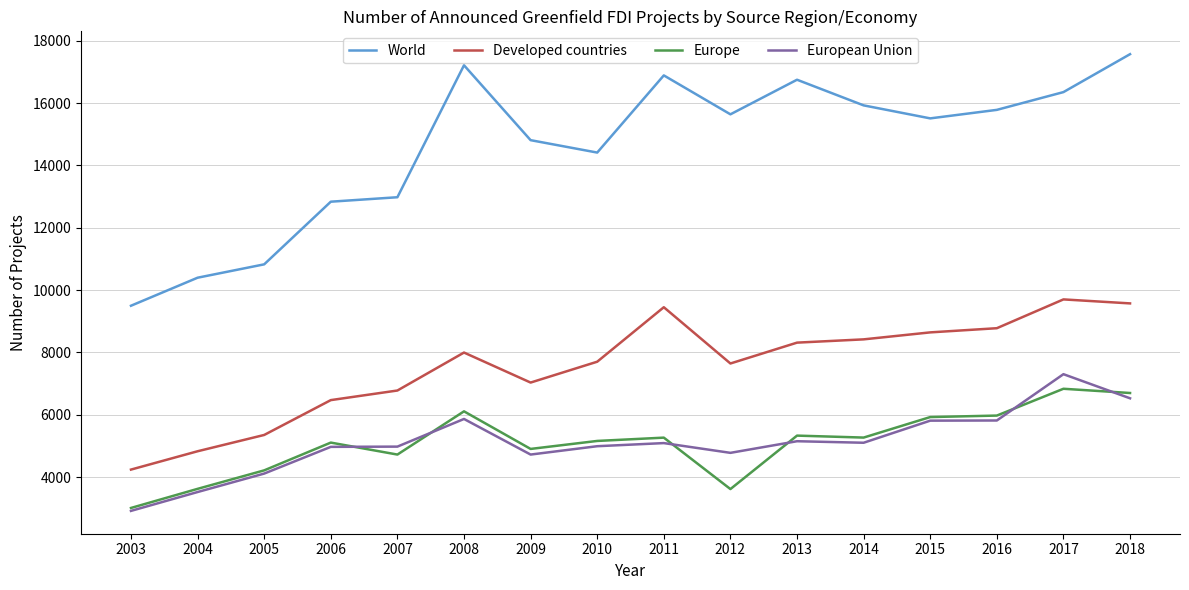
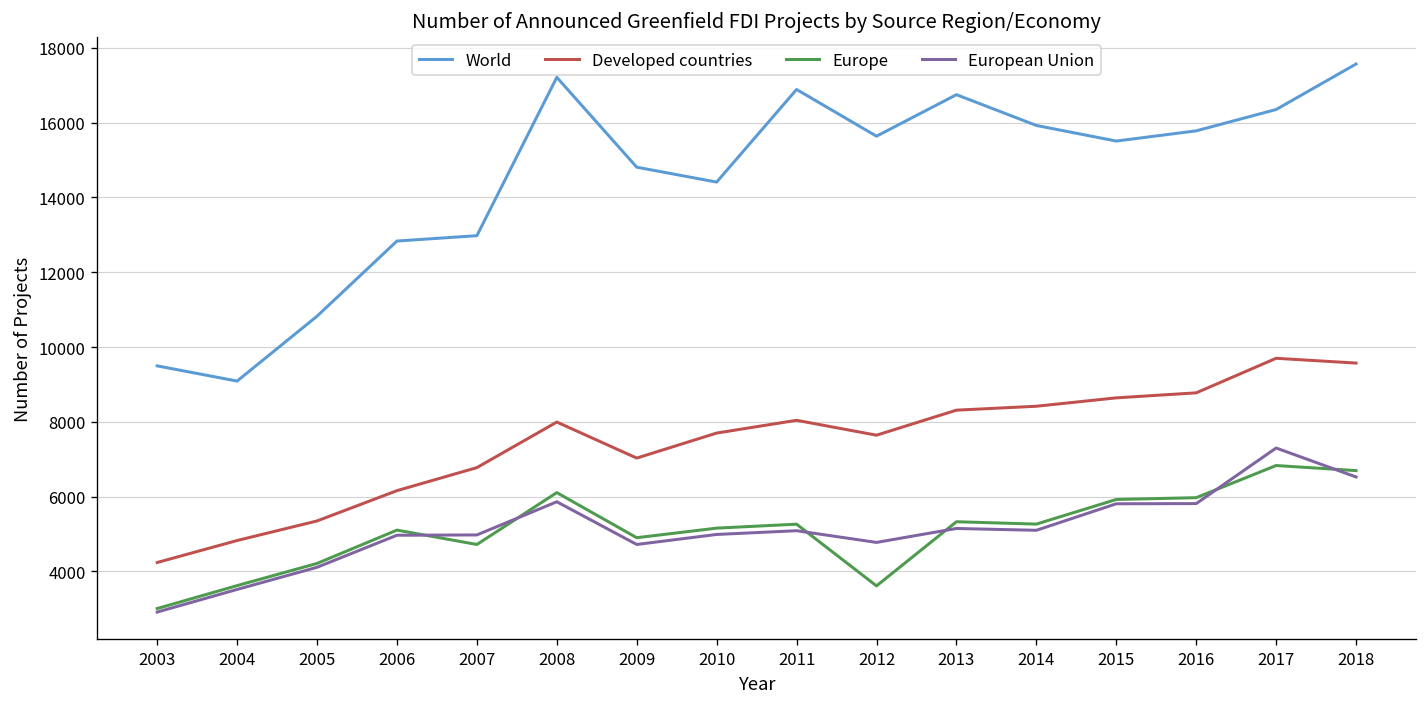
  {
    "World": {
      "2003": 9500,
-     "2004": 10400,
+     "2004": 9100,
      "2005": 10800,
      "2006": 12800,
      "2007": 13000,
      "2008": 17200,
      "2009": 14800,
      "2010": 14400,
      "2011": 16900,
      "2012": 15600,
      "2013": 16700,
      "2014": 15900,
      "2015": 15500,
      "2016": 15800,
      "2017": 16400,
      "2018": 17600
    },
    "Developed countries": {
      "2003": 4200,
      "2004": 4800,
      "2005": 5400,
-     "2006": 6500,
+     "2006": 6200,
      "2007": 6800,
      "2008": 8000,
      "2009": 7000,
      "2010": 7700,
-     "2011": 9400,
+     "2011": 8000,
      "2012": 7600,
      "2013": 8300,
      "2014": 8400,
      "2015": 8600,
      "2016": 8800,
      "2017": 9700,
      "2018": 9600
    },
    "Europe": {
      "2003": 3000,
      "2004": 3600,
      "2005": 4200,
      "2006": 5100,
      "2007": 4700,
      "2008": 6100,
      "2009": 4900,
      "2010": 5200,
      "2011": 5300,
      "2012": 3600,
      "2013": 5300,
      "2014": 5300,
      "2015": 5900,
      "2016": 6000,
      "2017": 6800,
      "2018": 6700
    },
    "European Union": {
      "2003": 2900,
      "2004": 3500,
      "2005": 4100,
      "2006": 5000,
      "2007": 5000,
      "2008": 5900,
      "2009": 4700,
      "2010": 5000,
      "2011": 5100,
      "2012": 4800,
      "2013": 5100,
      "2014": 5100,
      "2015": 5800,
      "2016": 5800,
      "2017": 7300,
      "2018": 6500
    }
  }
